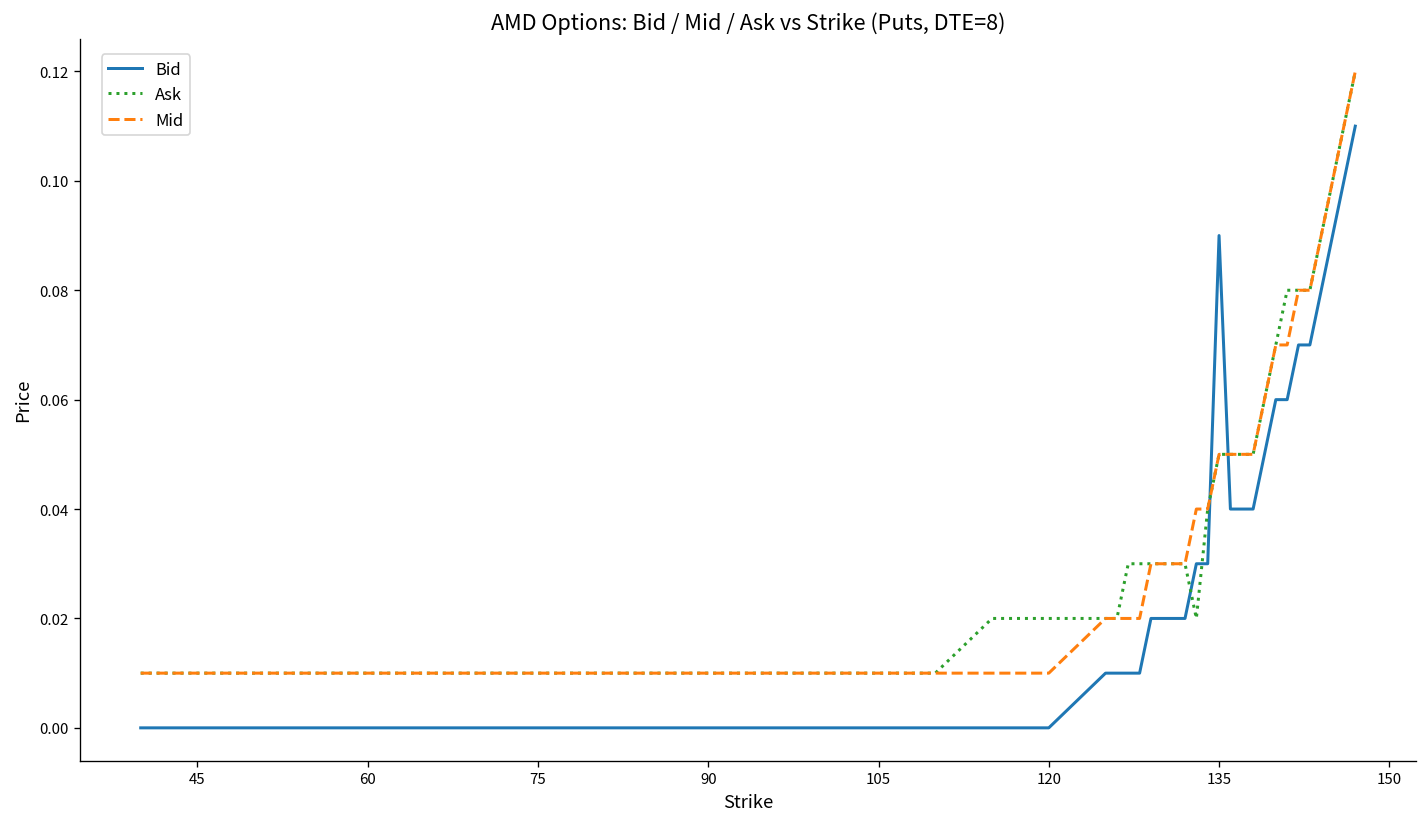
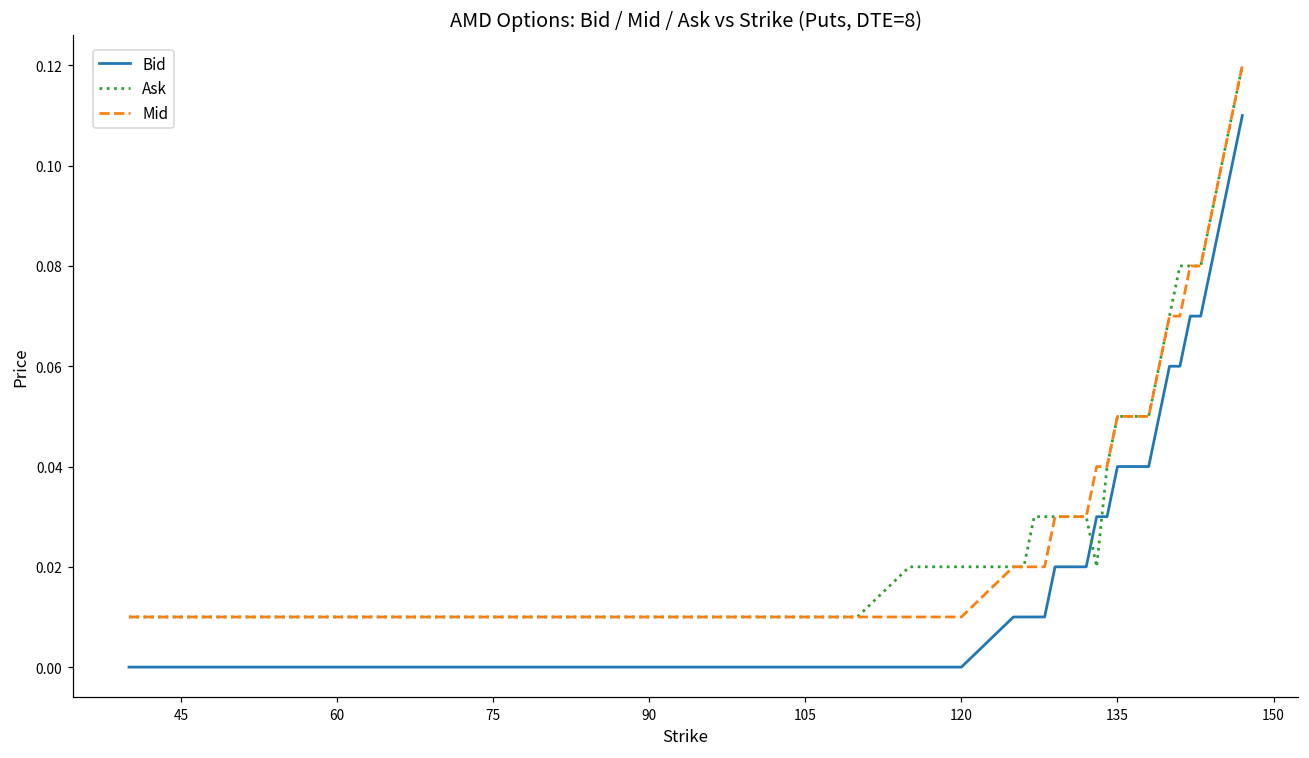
  {
    "Bid": {
      "45": 0.00,
      "60": 0.00,
      "75": 0.00,
      "90": 0.00,
      "105": 0.00,
      "120": 0.00,
-     "135": 0.09
+     "135": 0.04
    },
    "Ask": {
      "120": 0.02
    },
    "Mid": {
      "120": 0.01
    }
  }
